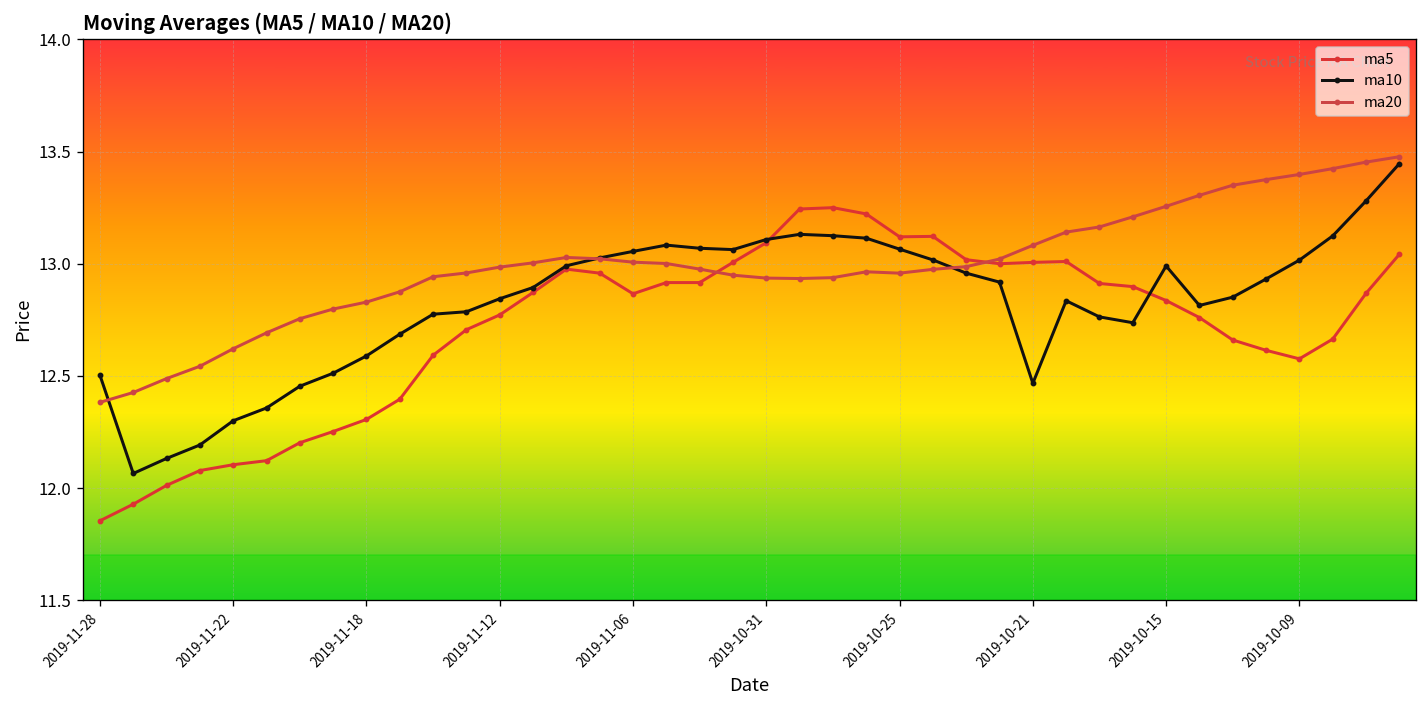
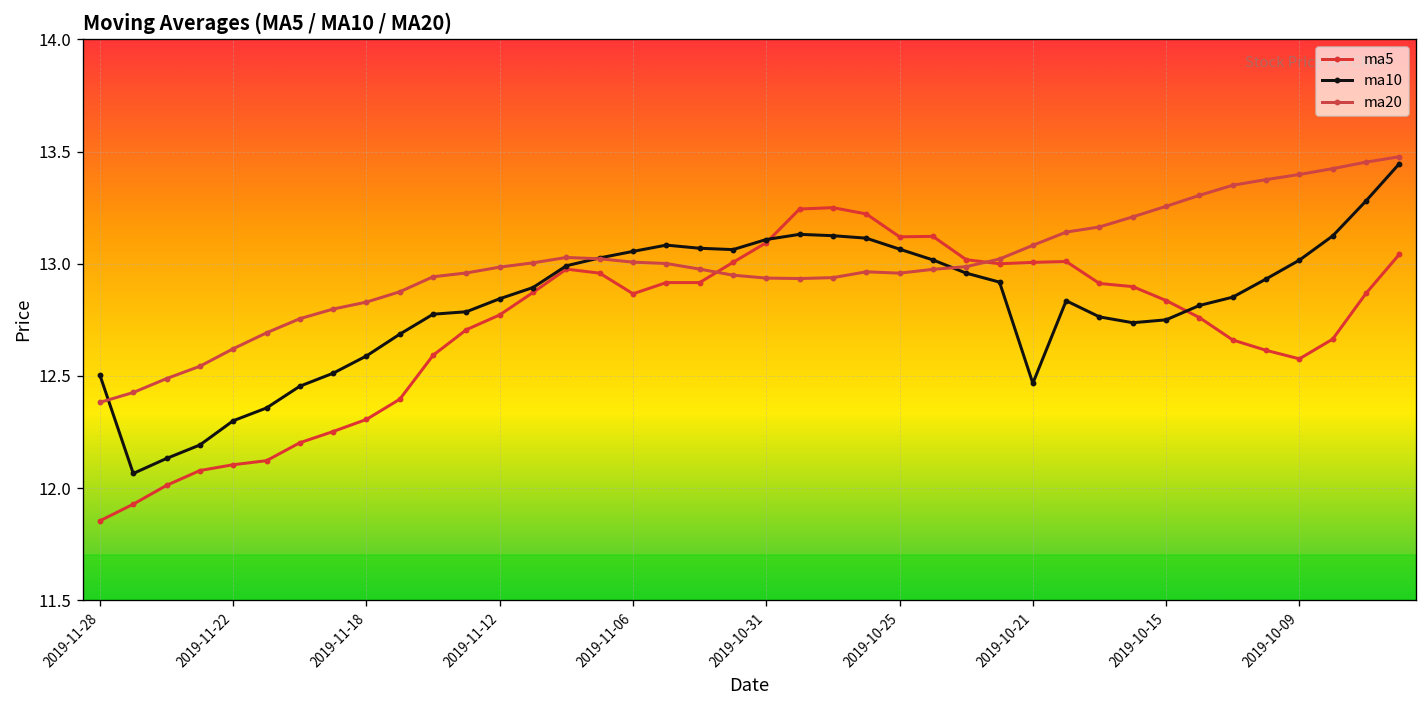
  {
    "ma10": {
      "2019-11-28": 12.50,
      "2019-11-22": 12.30,
      "2019-11-18": 12.59,
      "2019-11-12": 12.84,
      "2019-11-06": 13.06,
      "2019-10-31": 13.11,
      "2019-10-25": 13.07,
      "2019-10-21": 12.47,
-     "2019-10-15": 12.99,
+     "2019-10-15": 12.75,
      "2019-10-09": 13.02
    }
  }
